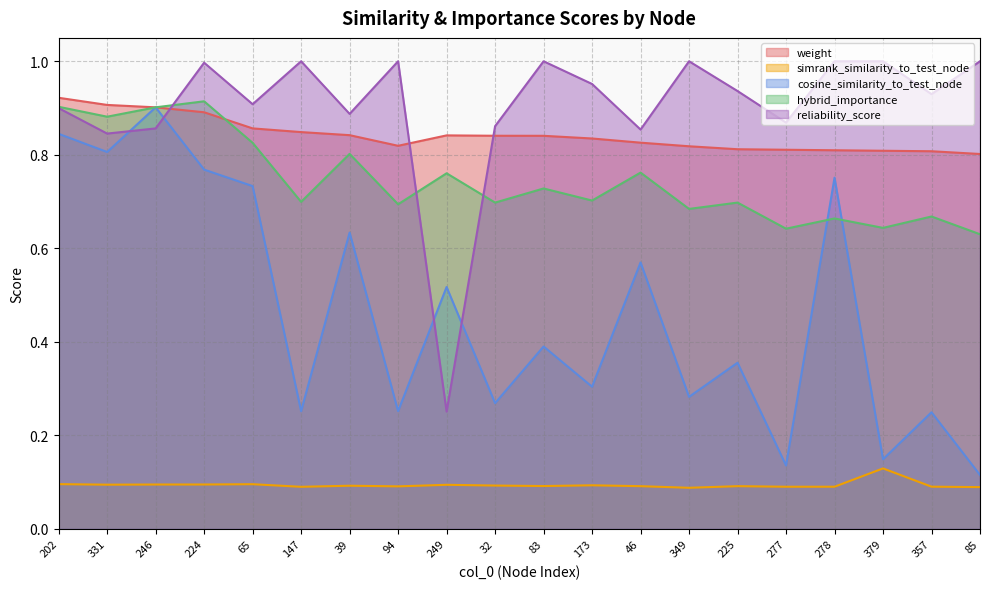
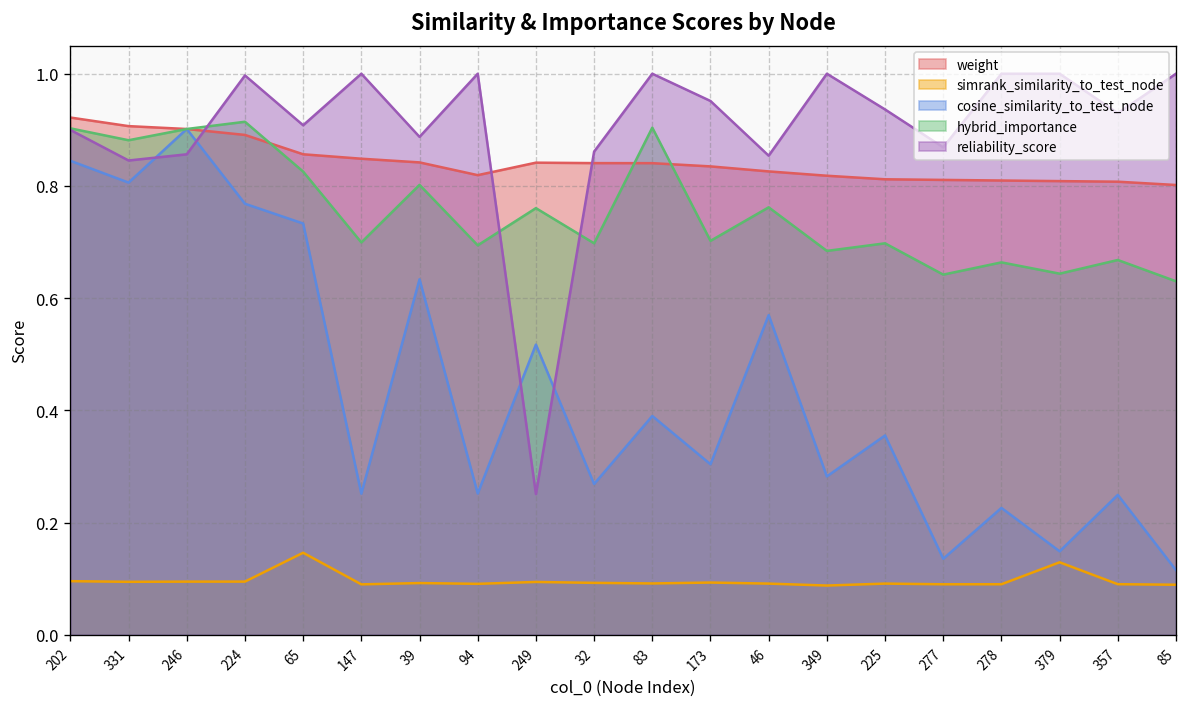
  {
    "weight": {
      "202": 0.92,
      "331": 0.91,
      "224": 0.89,
      "65": 0.86,
      "147": 0.85,
      "39": 0.84,
      "94": 0.82,
      "249": 0.84,
      "32": 0.84,
      "83": 0.84,
      "173": 0.83,
      "46": 0.83,
      "349": 0.82,
      "225": 0.81,
      "277": 0.81,
      "278": 0.81,
      "379": 0.81,
      "357": 0.81,
      "85": 0.80
    },
    "simrank_similarity_to_test_node": {
      "202": 0.10,
      "331": 0.09,
      "246": 0.09,
      "224": 0.09,
-     "65": 0.10,
+     "65": 0.15,
      "147": 0.09,
      "39": 0.09,
      "94": 0.09,
      "249": 0.09,
      "32": 0.09,
      "83": 0.09,
      "173": 0.09,
      "46": 0.09,
      "349": 0.09,
      "225": 0.09,
      "277": 0.09,
      "278": 0.09,
      "379": 0.13,
      "357": 0.09,
      "85": 0.09
    },
    "cosine_similarity_to_test_node": {
      "202": 0.84,
      "331": 0.81,
      "224": 0.77,
      "65": 0.73,
      "147": 0.25,
      "39": 0.63,
      "94": 0.25,
      "249": 0.52,
      "32": 0.27,
      "83": 0.39,
      "173": 0.30,
      "46": 0.57,
      "349": 0.28,
      "225": 0.36,
      "277": 0.14,
-     "278": 0.75,
+     "278": 0.23,
      "379": 0.15,
      "357": 0.25,
      "85": 0.12
    },
    "hybrid_importance": {
      "331": 0.88,
      "224": 0.91,
      "65": 0.83,
      "147": 0.70,
      "39": 0.80,
      "94": 0.69,
      "249": 0.76,
      "32": 0.70,
-     "83": 0.73,
+     "83": 0.90,
      "173": 0.70,
      "46": 0.76,
      "349": 0.68,
      "225": 0.70,
      "277": 0.64,
      "278": 0.66,
      "379": 0.64,
      "357": 0.67,
      "85": 0.63
    },
    "reliability_score": {
      "331": 0.85,
      "246": 0.86,
      "224": 1.00,
      "65": 0.91,
      "147": 1.00,
      "39": 0.89,
      "94": 1.00,
      "249": 0.25,
      "32": 0.86,
      "83": 1.00,
      "173": 0.95,
      "46": 0.85,
      "349": 1.00,
      "225": 0.94,
      "85": 1.00
    }
  }
